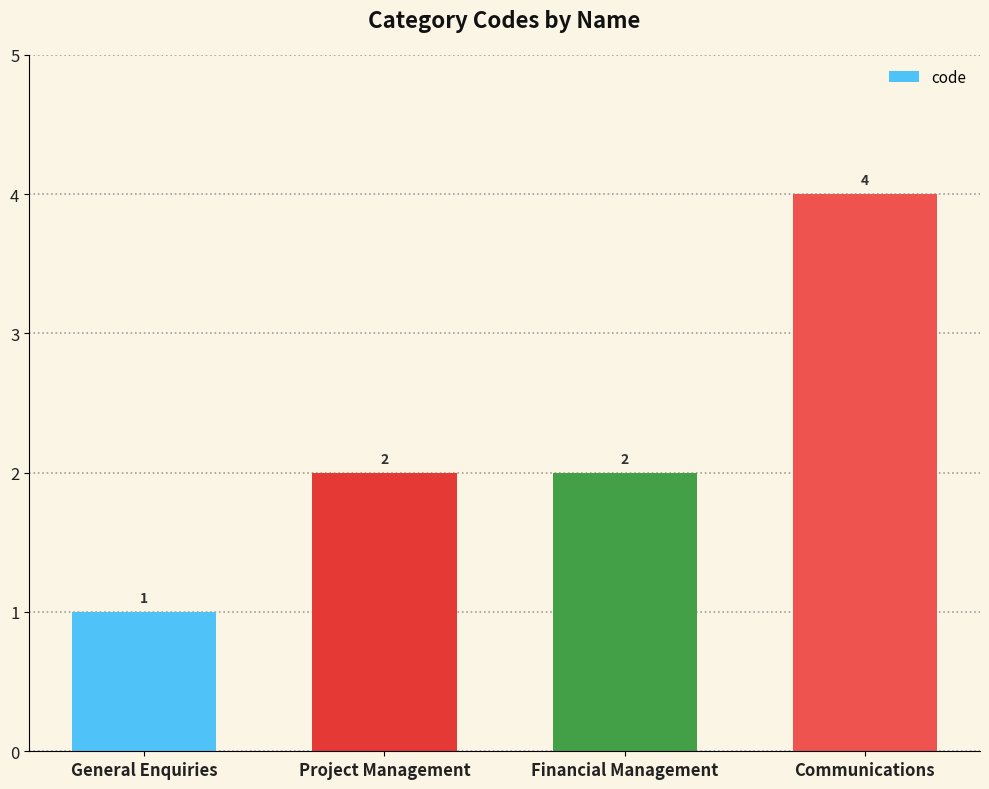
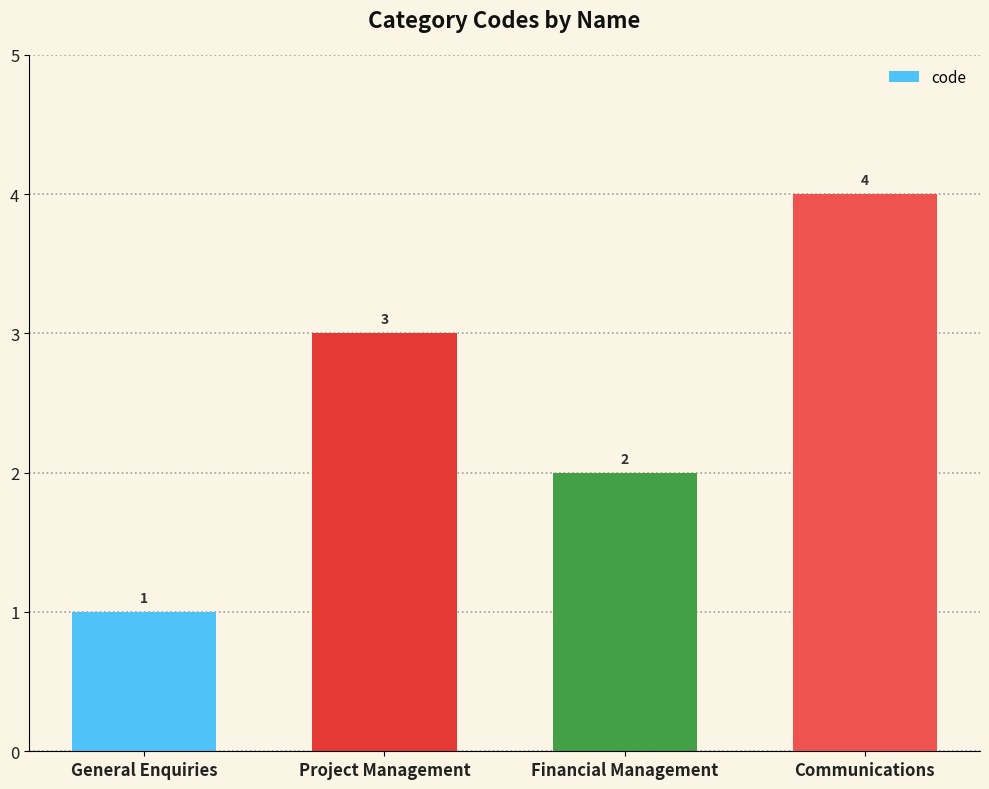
  {
    "General Enquiries": 1,
-   "Project Management": 2,
+   "Project Management": 3,
    "Financial Management": 2,
    "Communications": 4
  }
